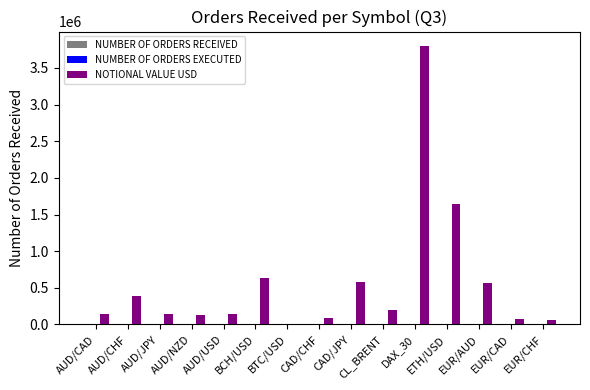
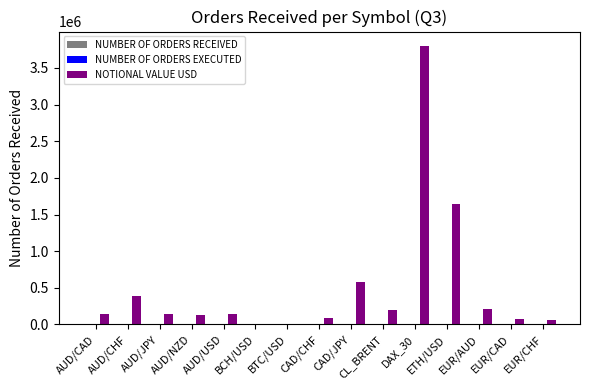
  {
    "NOTIONAL VALUE USD": {
      "AUD/CAD": 100000,
      "AUD/CHF": 400000,
      "AUD/JPY": 100000,
      "AUD/NZD": 100000,
      "AUD/USD": 100000,
-     "BCH/USD": 600000,
+     "BCH/USD": 0,
      "CAD/CHF": 100000,
      "CAD/JPY": 600000,
      "CL_BRENT": 200000,
      "DAX_30": 3800000,
      "ETH/USD": 1600000,
-     "EUR/AUD": 600000,
+     "EUR/AUD": 200000,
      "EUR/CAD": 100000,
      "EUR/CHF": 100000
    }
  }
